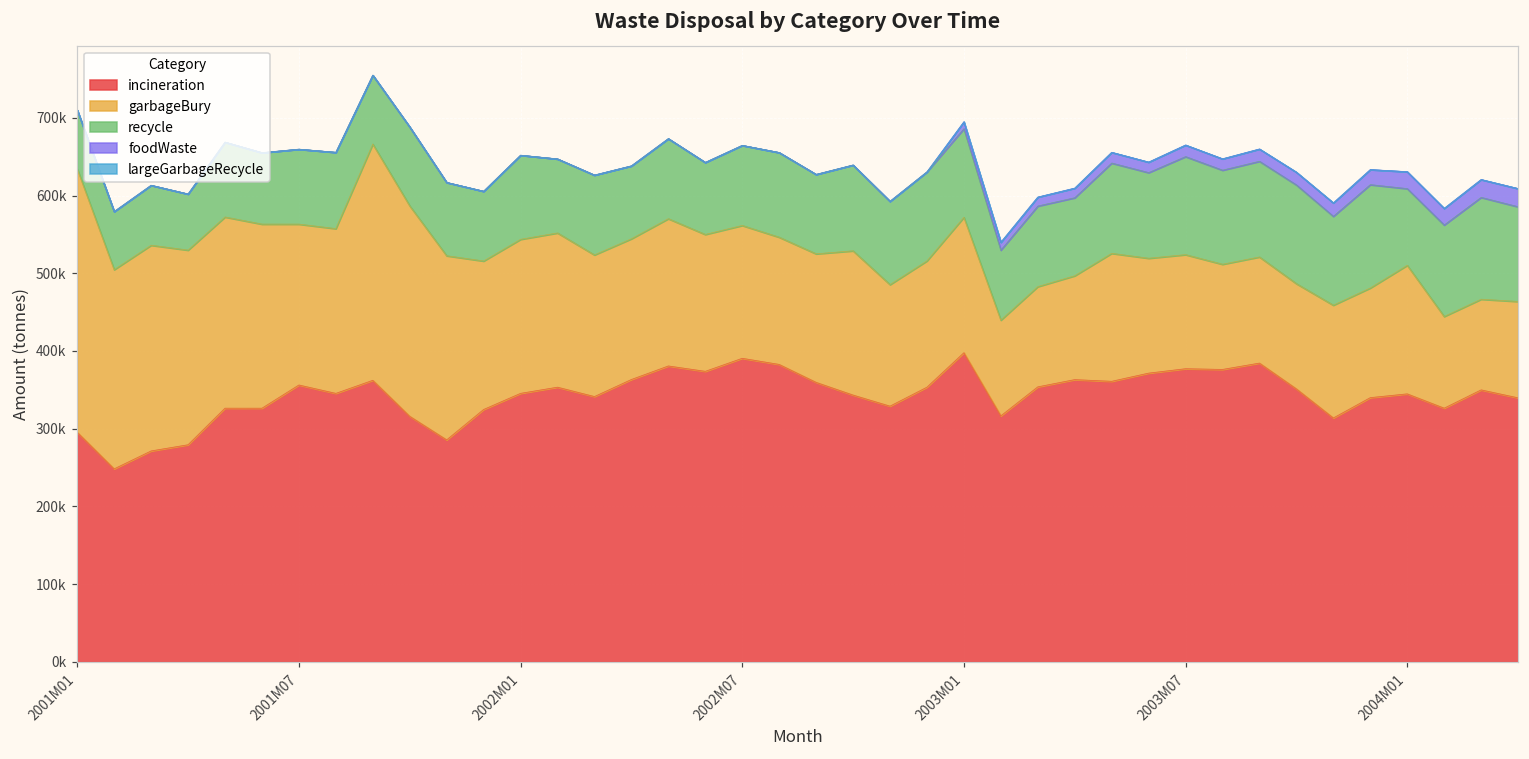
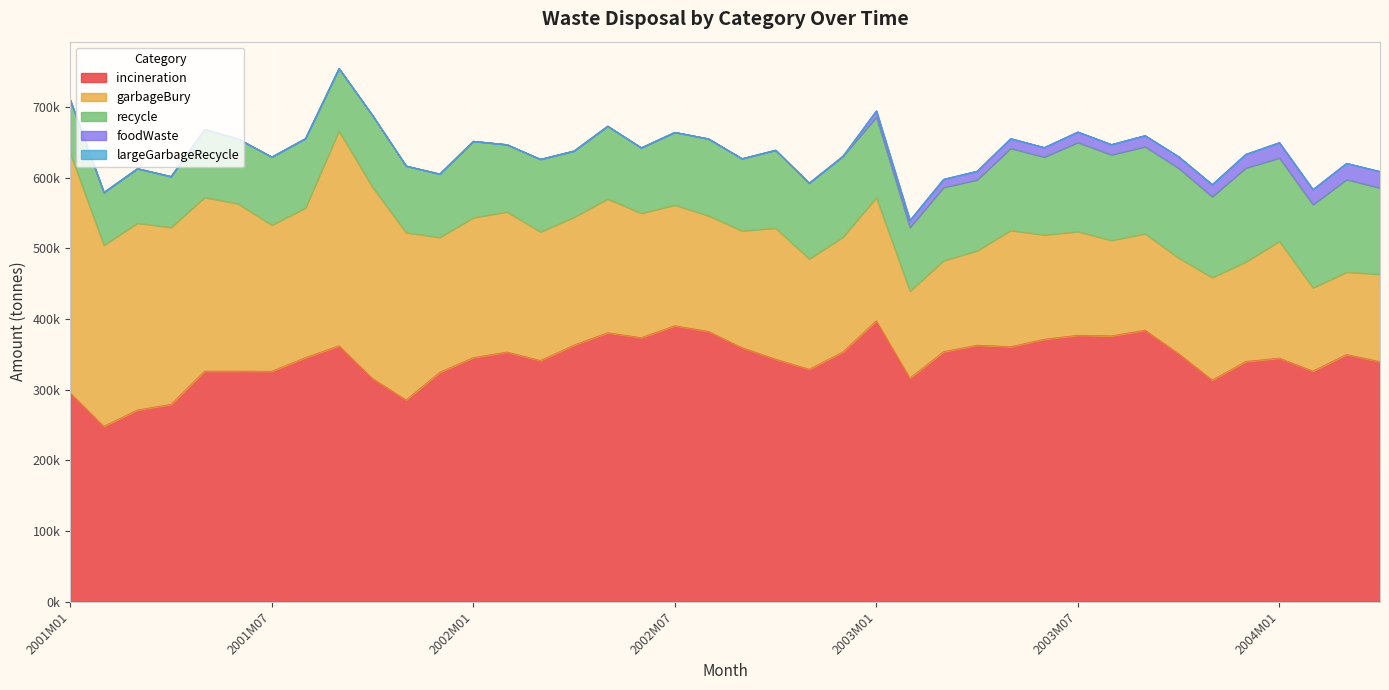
  {
    "incineration": {
      "2001M01": 300000,
-     "2001M07": 360000,
+     "2001M07": 330000,
      "2002M01": 350000,
      "2002M07": 390000,
      "2003M01": 400000,
      "2003M07": 380000,
      "2004M01": 340000
    },
    "garbageBury": {
      "2001M01": 340000,
      "2001M07": 210000,
      "2002M01": 200000,
      "2002M07": 170000,
      "2003M01": 170000,
      "2003M07": 150000,
      "2004M01": 170000
    },
    "recycle": {
      "2003M01": 110000,
      "2003M07": 130000,
-     "2004M01": 100000
+     "2004M01": 120000
    }
  }
